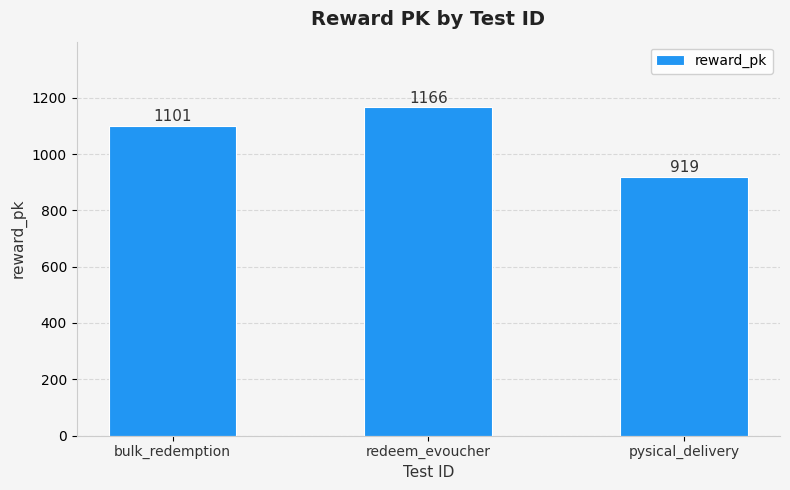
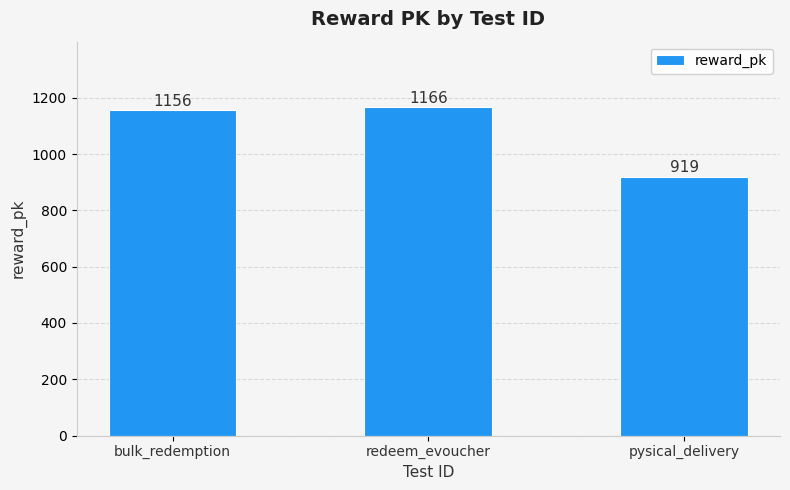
  {
-   "bulk_redemption": 1101,
+   "bulk_redemption": 1156,
    "redeem_evoucher": 1166,
    "pysical_delivery": 919
  }
